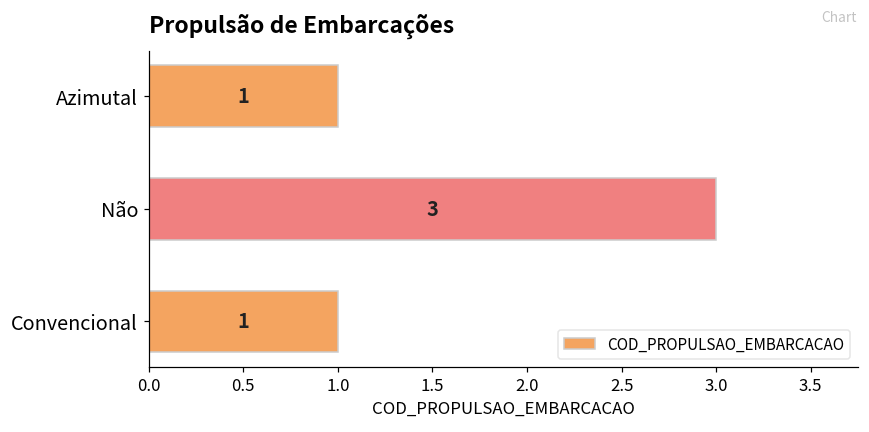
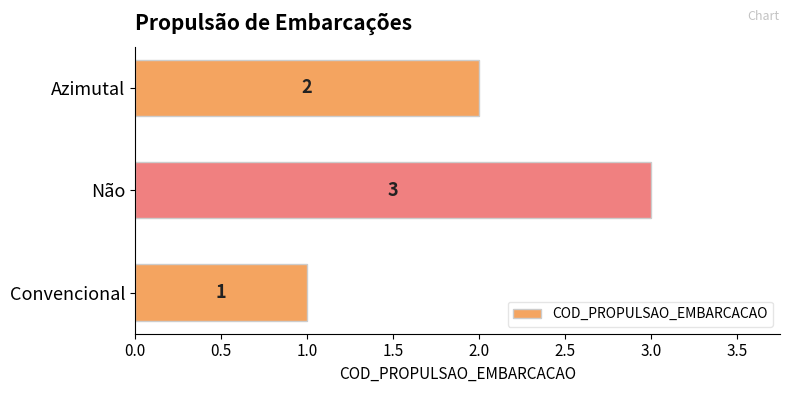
  {
-   "Azimutal": 1,
+   "Azimutal": 2,
    "Não": 3,
    "Convencional": 1
  }
